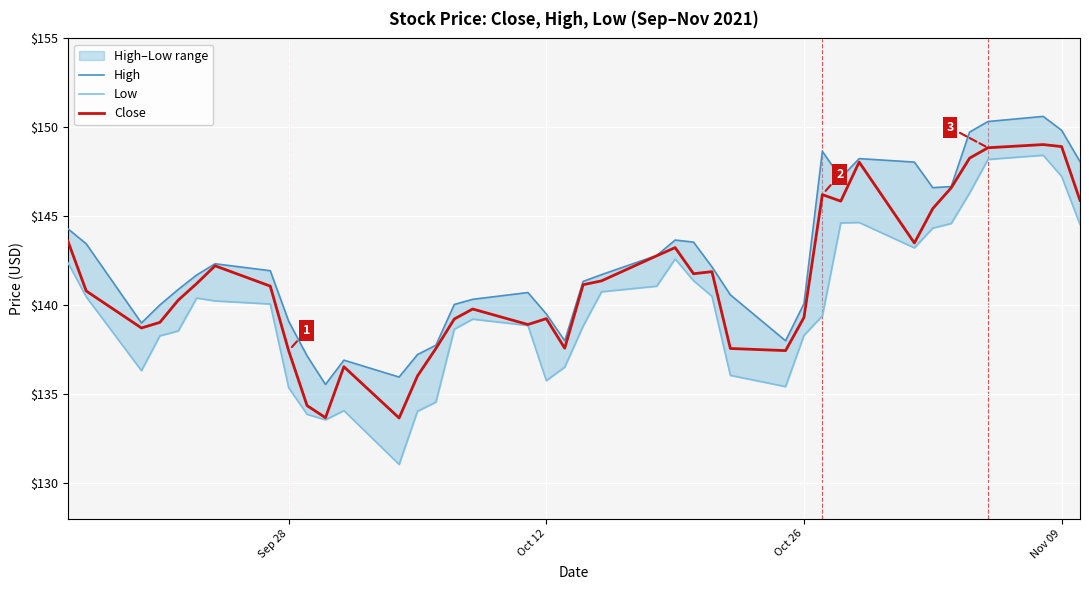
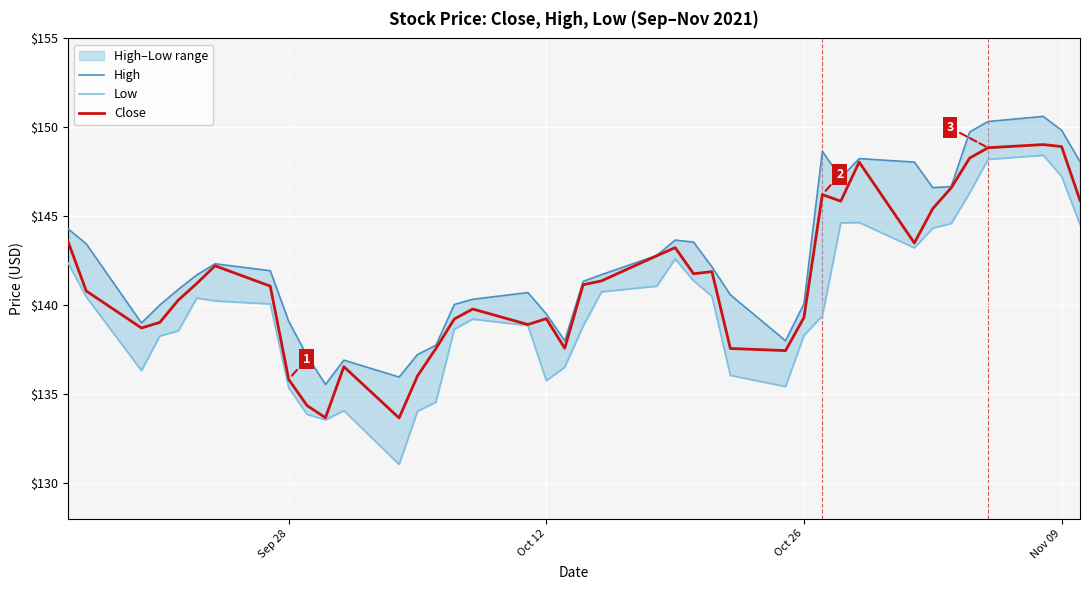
  {
    "Close": {
-     "Sep 28": "$137.4",
+     "Sep 28": "$135.8",
      "Oct 12": "$139.2",
      "Oct 26": "$139.3",
      "Nov 09": "$148.9"
    }
  }
